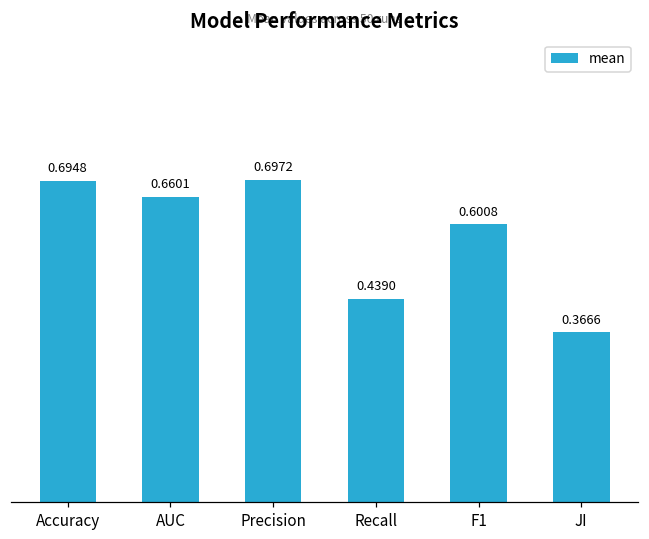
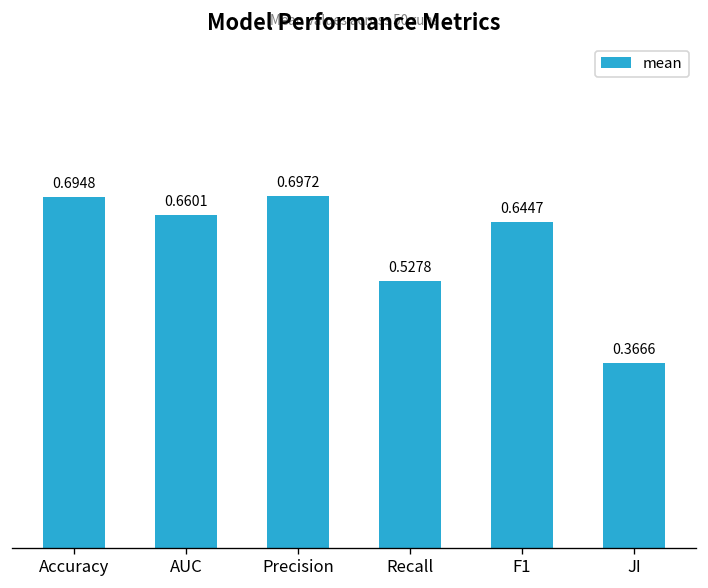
  {
    "Accuracy": 0.6948,
    "AUC": 0.6601,
    "Precision": 0.6972,
-   "Recall": 0.4390,
-   "F1": 0.6008,
+   "Recall": 0.5278,
+   "F1": 0.6447,
    "JI": 0.3666
  }
